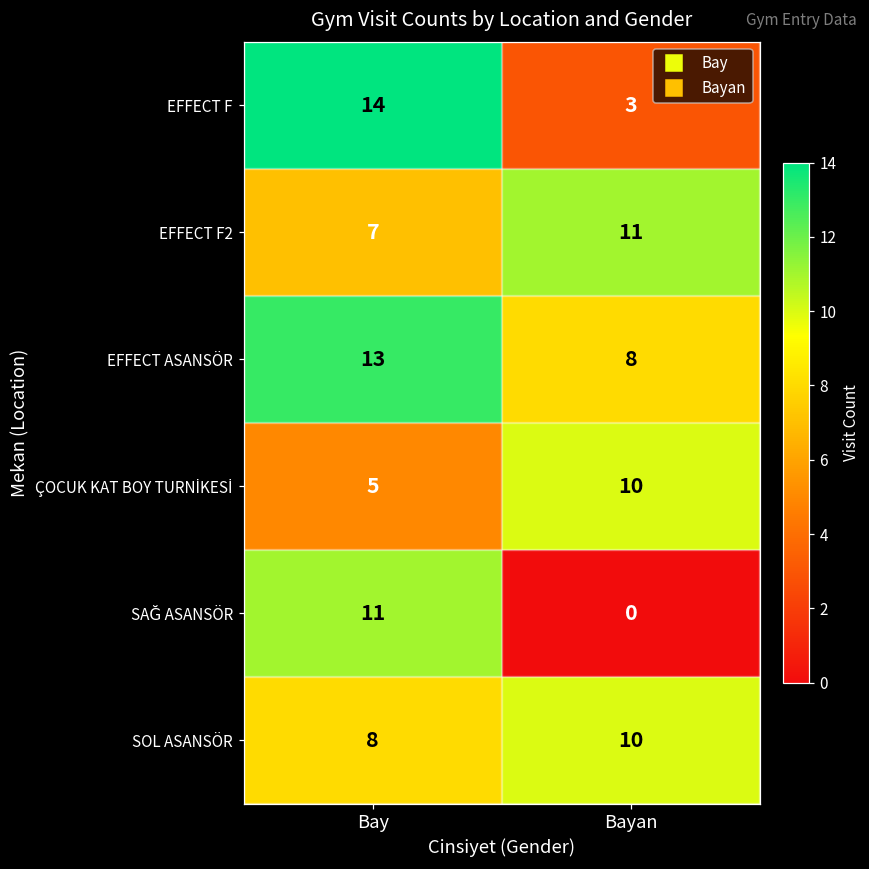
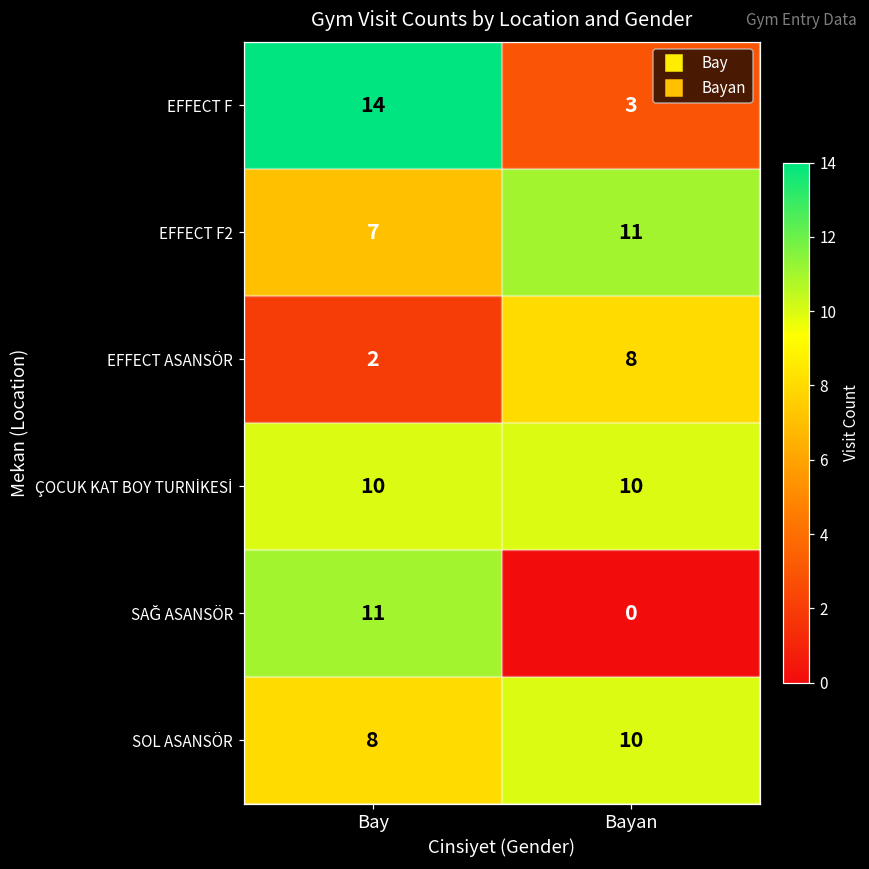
  {
    "EFFECT F": {
      "Bay": 14,
      "Bayan": 3
    },
    "EFFECT F2": {
      "Bay": 7,
      "Bayan": 11
    },
    "EFFECT ASANSÖR": {
-     "Bay": 13,
+     "Bay": 2,
      "Bayan": 8
    },
    "ÇOCUK KAT BOY TURNİKESİ": {
-     "Bay": 5,
+     "Bay": 10,
      "Bayan": 10
    },
    "SAĞ ASANSÖR": {
      "Bay": 11,
      "Bayan": 0
    },
    "SOL ASANSÖR": {
      "Bay": 8,
      "Bayan": 10
    }
  }
